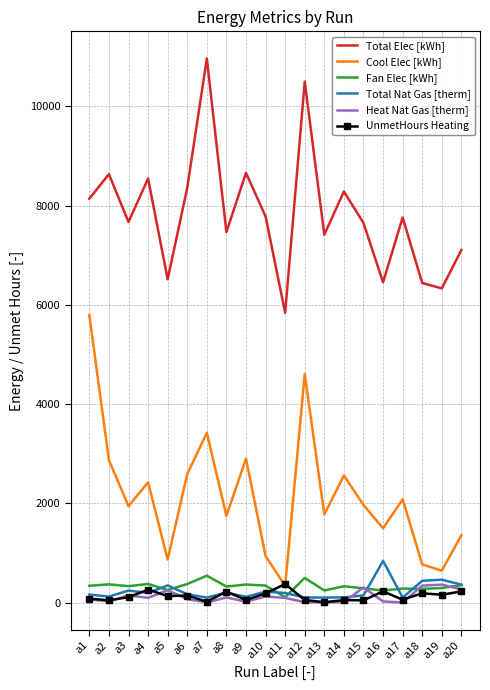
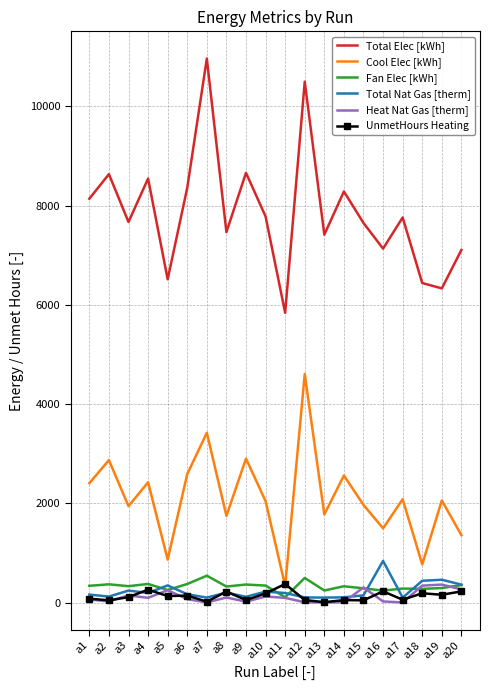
  {
    "Total Elec [kWh]": {
      "a1": 8100,
      "a2": 8600,
      "a3": 7700,
      "a4": 8500,
      "a5": 6500,
      "a6": 8400,
      "a7": 11000,
      "a8": 7500,
      "a9": 8700,
      "a10": 7800,
      "a11": 5800,
      "a12": 10500,
      "a13": 7400,
      "a14": 8300,
      "a15": 7600,
-     "a16": 6500,
+     "a16": 7100,
      "a17": 7800,
      "a18": 6400,
      "a19": 6300,
      "a20": 7100
    },
    "Cool Elec [kWh]": {
-     "a1": 5800,
+     "a1": 2400,
      "a2": 2900,
      "a3": 1900,
      "a4": 2400,
      "a5": 900,
      "a6": 2600,
      "a7": 3400,
      "a8": 1700,
      "a9": 2900,
-     "a10": 900,
+     "a10": 2000,
      "a12": 4600,
      "a13": 1800,
      "a14": 2600,
      "a15": 2000,
      "a16": 1500,
      "a17": 2100,
      "a18": 800,
-     "a19": 600,
+     "a19": 2100,
      "a20": 1400
    },
    "Fan Elec [kWh]": {
      "a1": 300,
      "a2": 400,
      "a3": 300,
      "a4": 400,
      "a6": 400,
      "a7": 500,
      "a8": 300,
      "a9": 400,
      "a10": 300,
      "a12": 500,
      "a13": 200,
      "a14": 300,
      "a17": 300,
      "a18": 300,
      "a19": 300
    },
    "Total Nat Gas [therm]": {
      "a1": 200,
      "a2": 100,
      "a3": 200,
      "a4": 200,
      "a5": 300,
      "a7": 100,
      "a9": 100,
      "a11": 200,
      "a12": 100,
      "a13": 100,
      "a14": 100,
      "a15": 100,
      "a16": 800,
      "a18": 400,
      "a19": 500
    },
    "Heat Nat Gas [therm]": {
      "a4": 100,
      "a6": 100,
      "a8": 100,
      "a10": 100,
      "a16": 0,
      "a17": 0,
      "a18": 300,
      "a19": 400
    },
    "UnmetHours Heating": {
      "a4": 300,
      "a5": 100,
      "a15": 0,
      "a18": 200,
      "a19": 200
    }
  }
